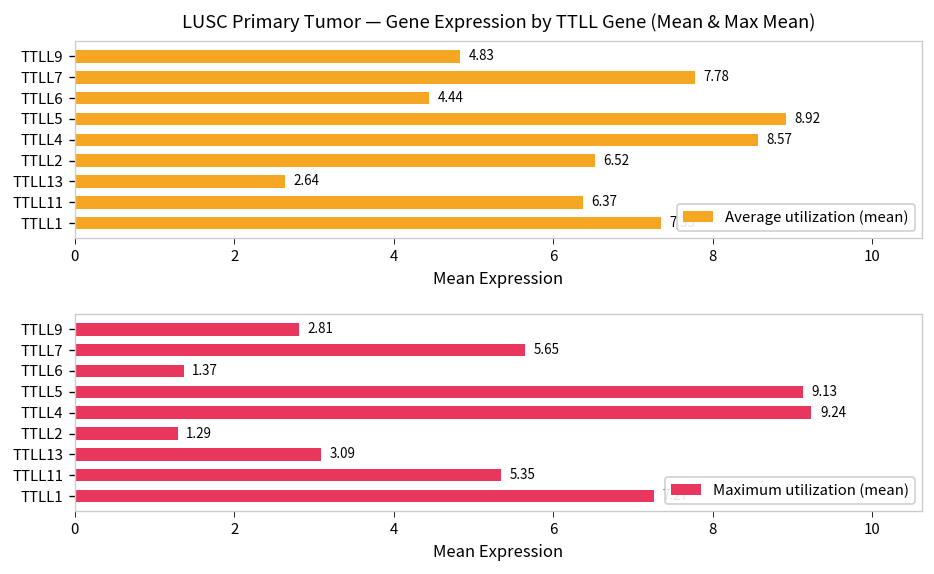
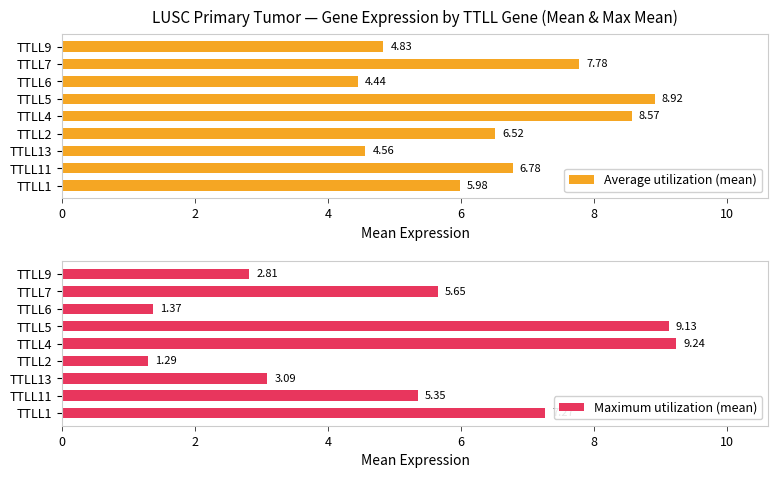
  {
    "LUSC Primary Tumor — Gene Expression by TTLL Gene (Mean & Max Mean)": {
      "TTLL9": 4.83,
      "TTLL7": 7.78,
      "TTLL6": 4.44,
      "TTLL5": 8.92,
      "TTLL4": 8.57,
      "TTLL2": 6.52,
-     "TTLL13": 2.64,
-     "TTLL11": 6.37,
-     "TTLL1": 7.4
+     "TTLL13": 4.56,
+     "TTLL11": 6.78,
+     "TTLL1": 6.0
    }
  }
